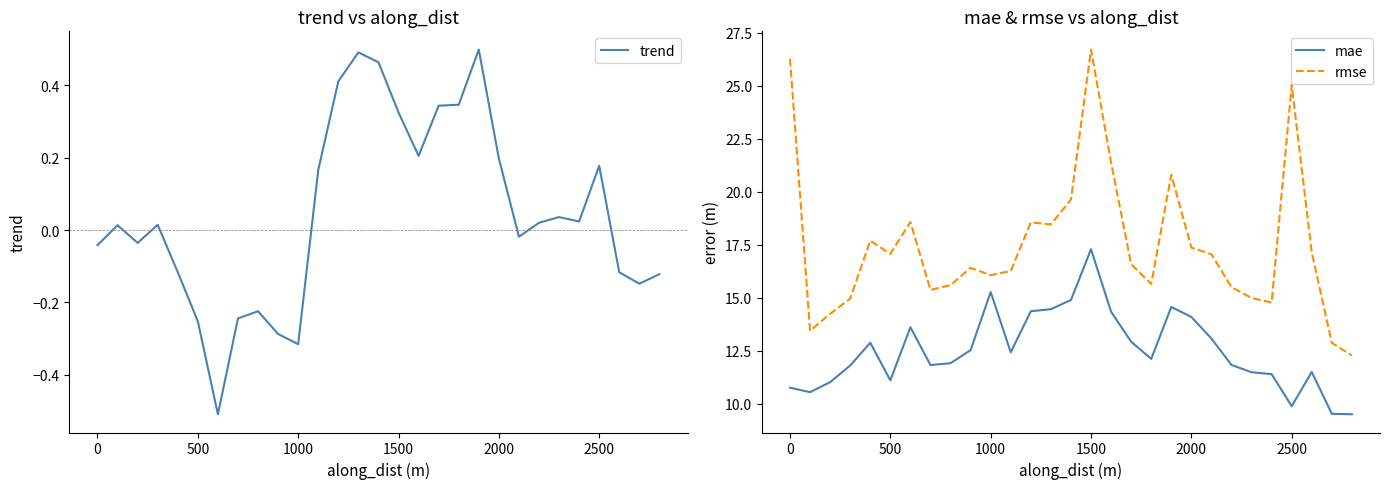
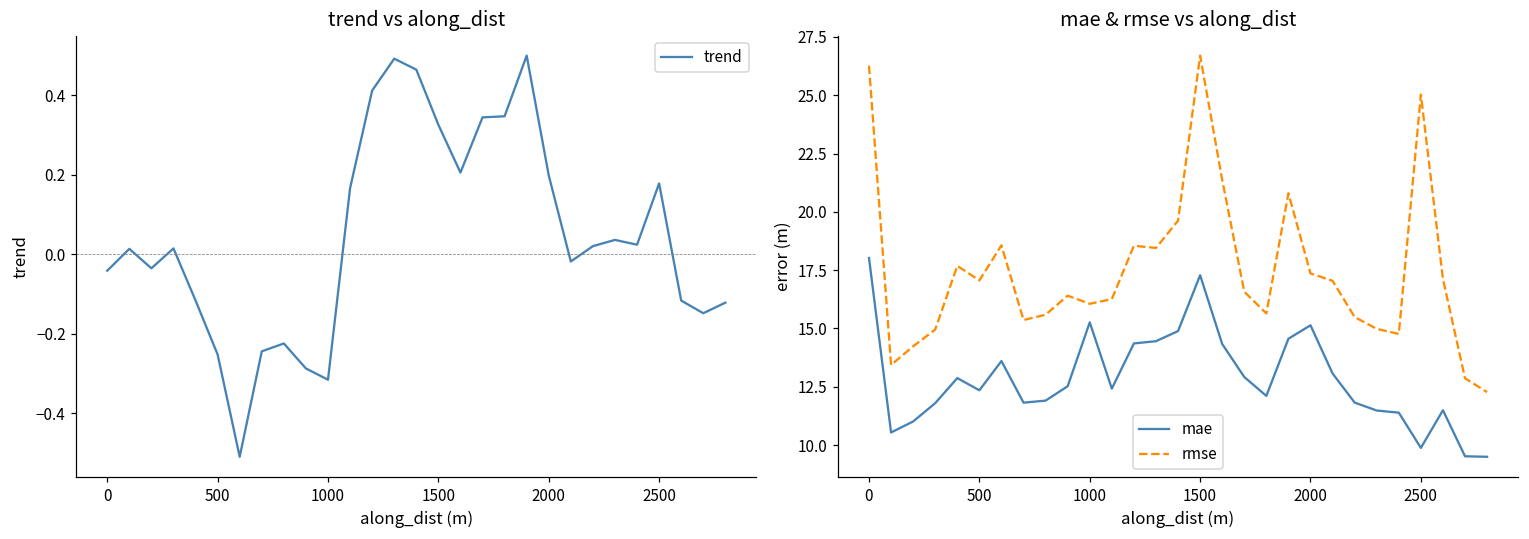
  {
    "trend vs along_dist": {
      "0": -0.04,
      "500": -0.25,
      "1000": -0.32,
      "1500": 0.33,
      "2000": 0.20,
      "2500": 0.18
    },
    "mae & rmse vs along_dist": {
      "mae": {
-       "0": 10.8,
-       "500": 11.1,
+       "0": 18.0,
+       "500": 12.3,
        "1000": 15.3,
        "1500": 17.3,
-       "2000": 14.1,
+       "2000": 15.1,
        "2500": 9.9
      },
      "rmse": {
        "0": 26.3,
        "500": 17.1,
        "1000": 16.1,
        "1500": 26.7,
        "2000": 17.4,
        "2500": 25.0
      }
    }
  }
